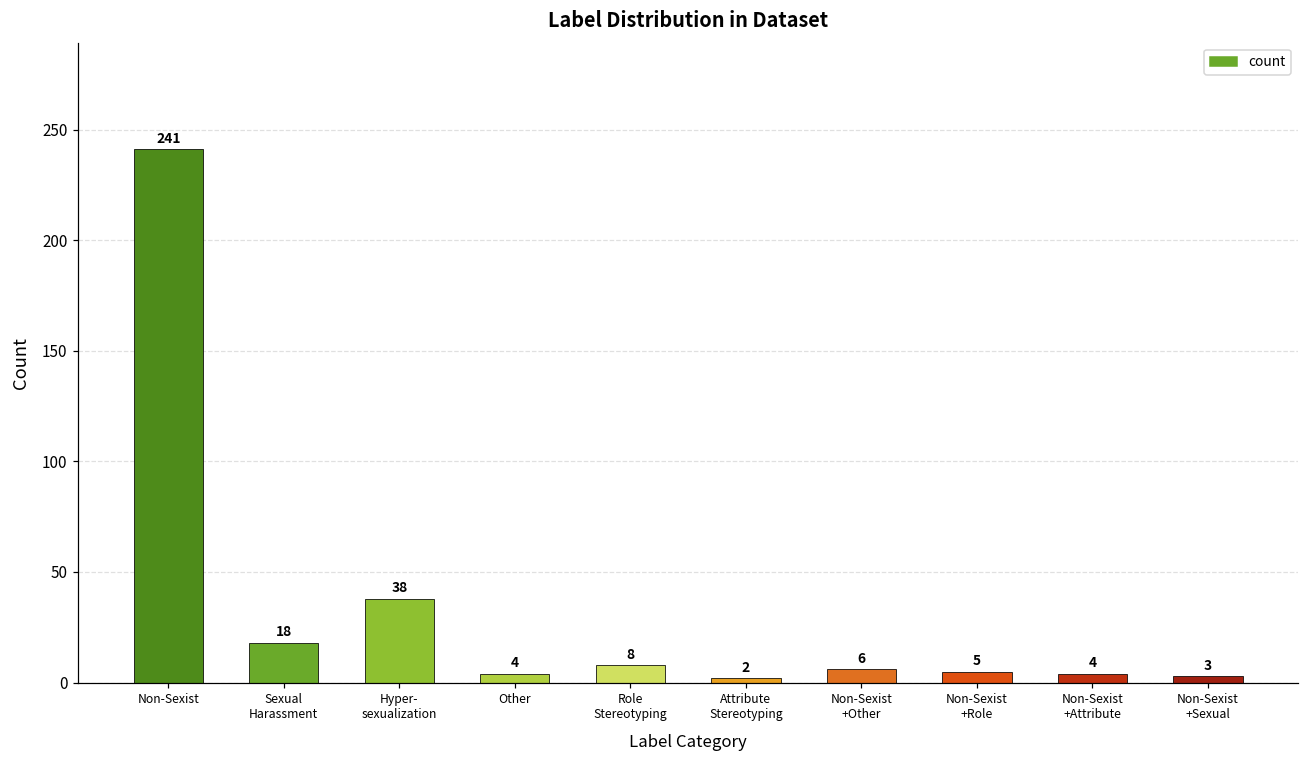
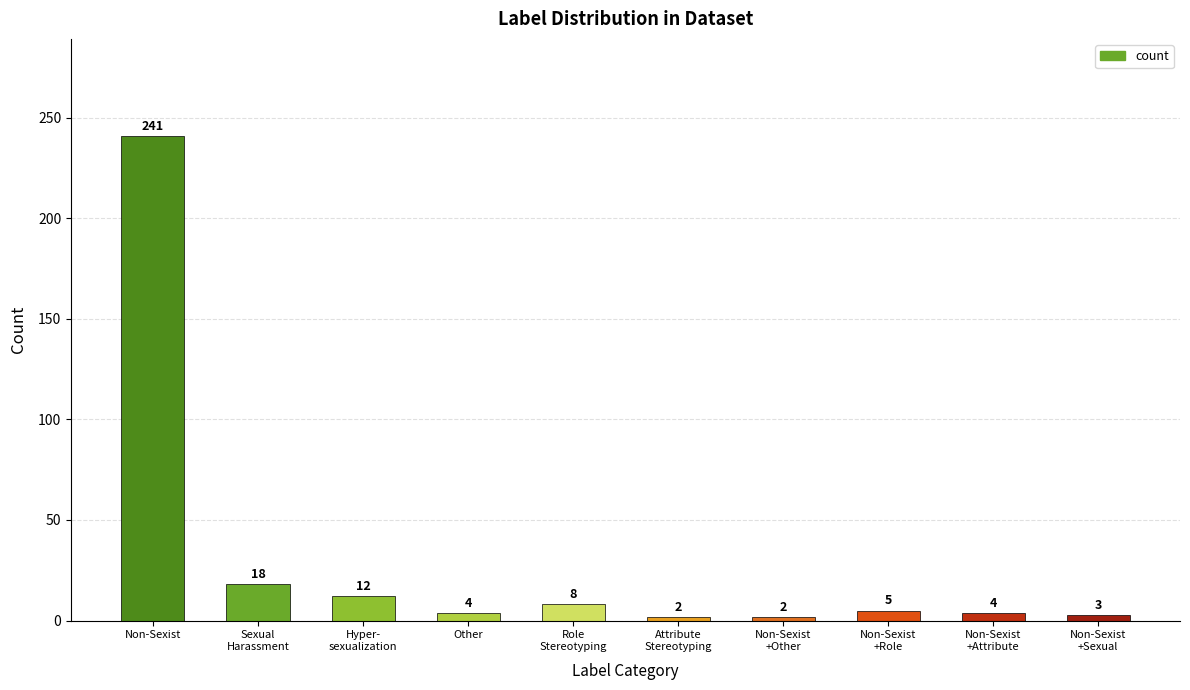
  {
    "Non-Sexist": 241,
    "Sexual Harassment": 18,
-   "Hyper- sexualization": 38,
+   "Hyper- sexualization": 12,
    "Other": 4,
    "Role Stereotyping": 8,
    "Attribute Stereotyping": 2,
-   "Non-Sexist +Other": 6,
+   "Non-Sexist +Other": 2,
    "Non-Sexist +Role": 5,
    "Non-Sexist +Attribute": 4,
    "Non-Sexist +Sexual": 3
  }
